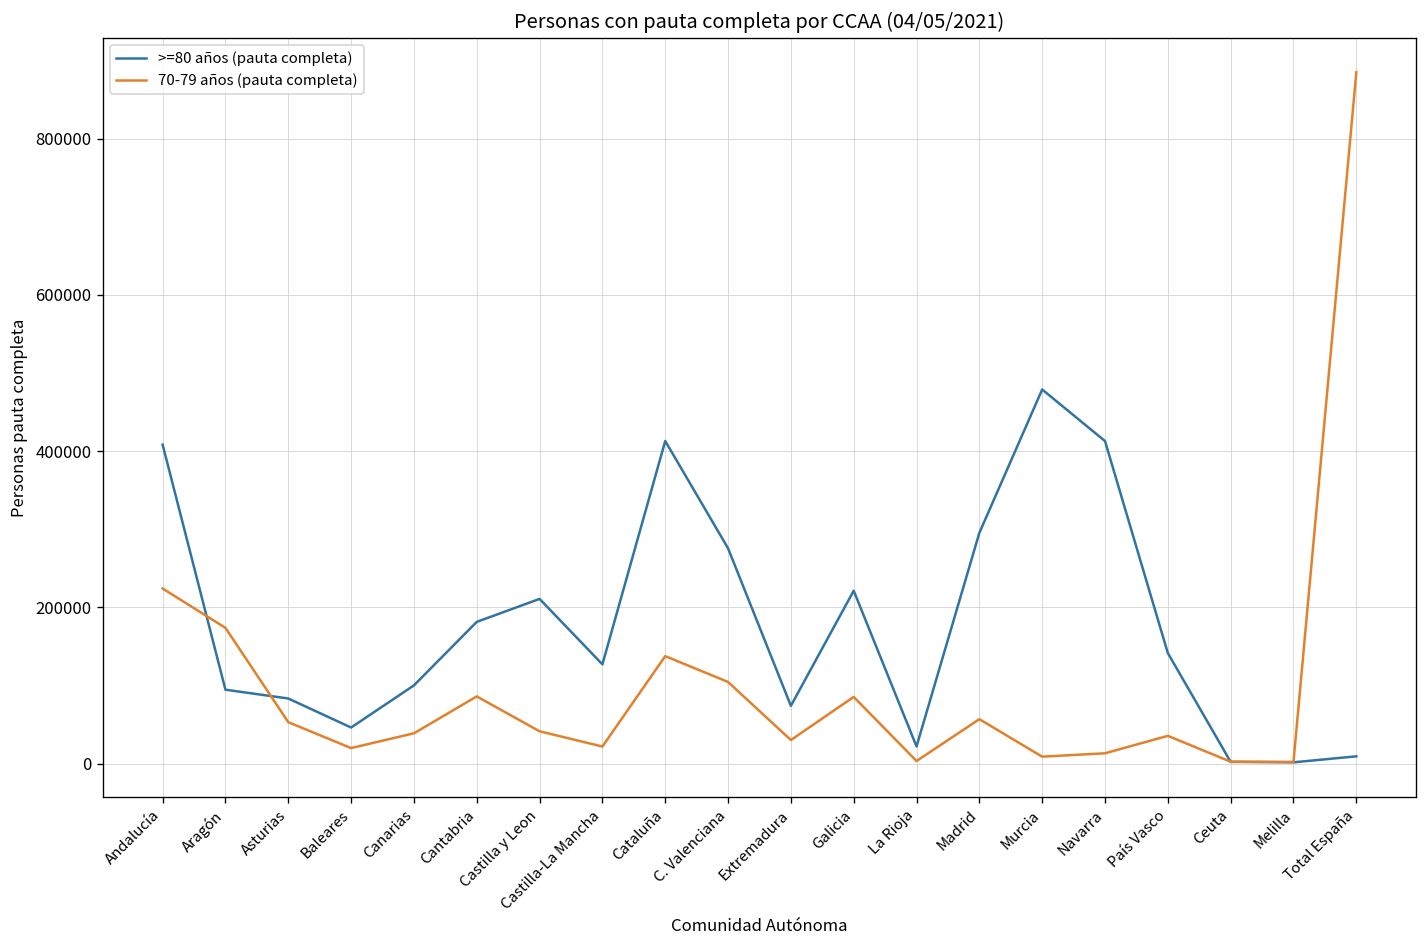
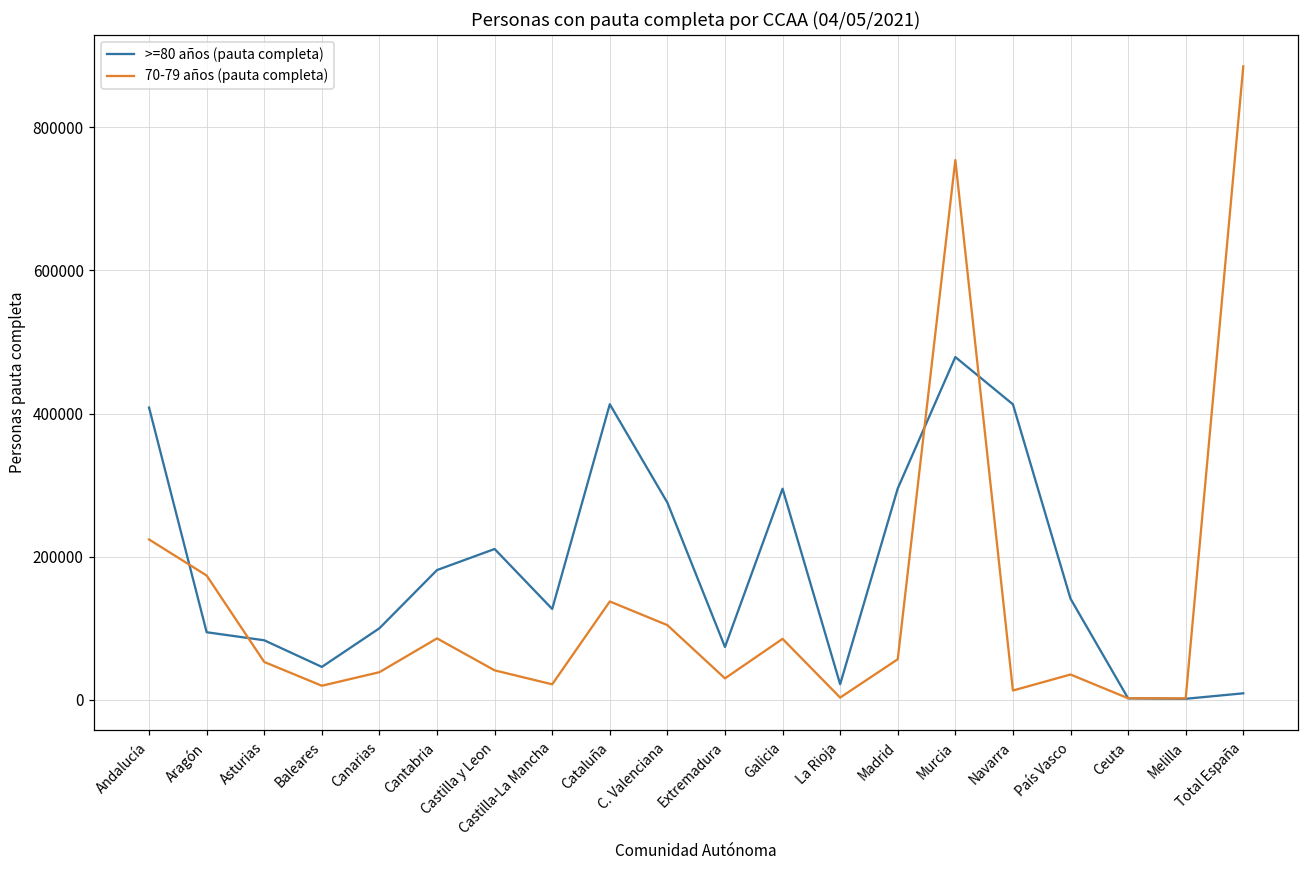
  {
    ">=80 años (pauta completa)": {
      "Andalucía": 410000,
      "Aragón": 90000,
      "Asturias": 80000,
      "Baleares": 50000,
      "Canarias": 100000,
      "Cantabria": 180000,
      "Castilla y Leon": 210000,
      "Castilla-La Mancha": 130000,
      "Cataluña": 410000,
      "C. Valenciana": 280000,
      "Extremadura": 70000,
-     "Galicia": 220000,
+     "Galicia": 290000,
      "La Rioja": 20000,
      "Madrid": 300000,
      "Murcia": 480000,
      "Navarra": 410000,
      "País Vasco": 140000,
      "Total España": 10000
    },
    "70-79 años (pauta completa)": {
      "Andalucía": 220000,
      "Aragón": 170000,
      "Asturias": 50000,
      "Baleares": 20000,
      "Canarias": 40000,
      "Cantabria": 90000,
      "Castilla y Leon": 40000,
      "Castilla-La Mancha": 20000,
      "Cataluña": 140000,
      "C. Valenciana": 100000,
      "Extremadura": 30000,
      "Galicia": 90000,
      "La Rioja": 0,
      "Madrid": 60000,
-     "Murcia": 10000,
+     "Murcia": 750000,
      "Navarra": 10000,
      "País Vasco": 40000,
      "Total España": 880000
    }
  }
